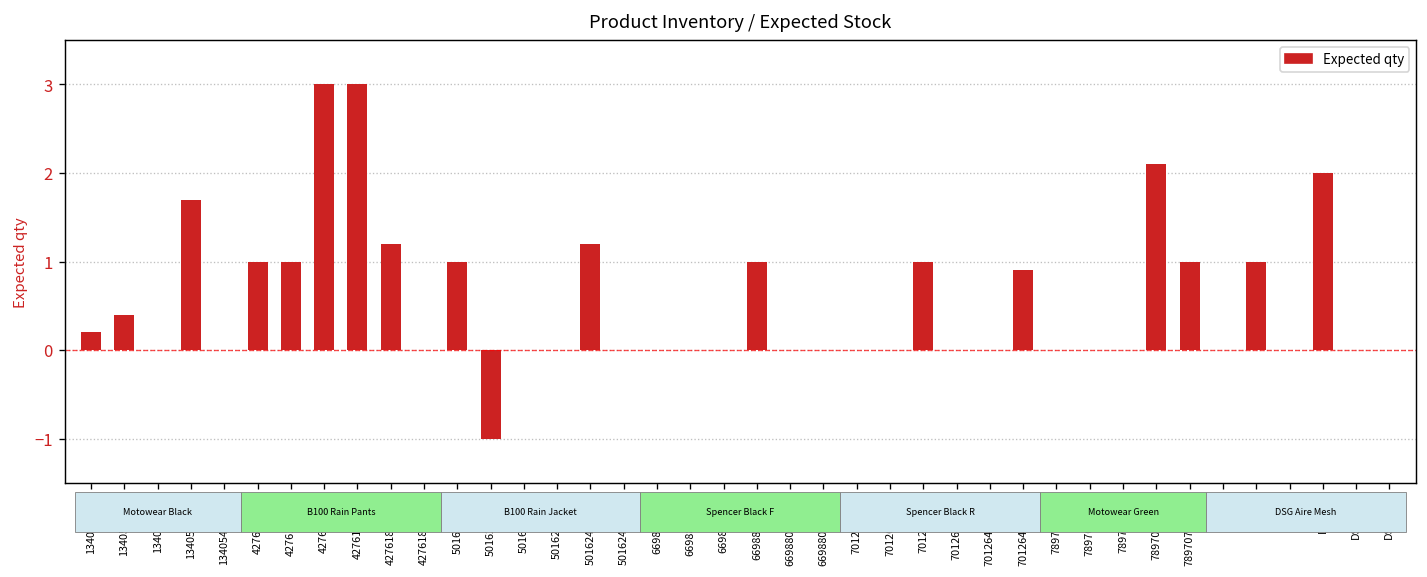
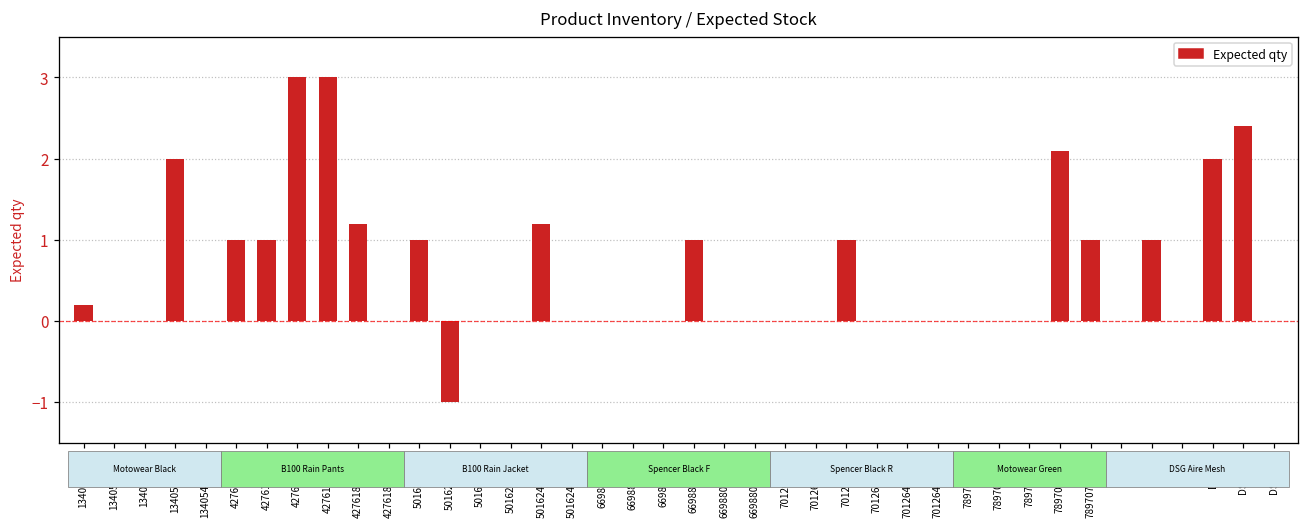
  {
    "13405438-S": 0.2,
-   "13405438-M": 0.4,
+   "13405438-M": 0.0,
    "13405438-L": 0.0,
-   "13405438-XL": 1.7,
+   "13405438-XL": 2.0,
    "13405438-2XL": 0.0,
    "42761825-S": 1.0,
    "42761825-M": 1.0,
    "42761825-L": 3.0,
    "42761825-XL": 3.0,
    "42761825-2XL": 1.2,
    "42761825-3XL": 0.0,
    "50162485-S": 1.0,
    "50162485-M": -1.0,
    "50162485-L": 0.0,
    "50162485-XL": 0.0,
    "50162485-2XL": 1.2,
    "50162485-3XL": 0.0,
    "66988082-S": 0.0,
    "66988082-M": 0.0,
    "66988082-L": 0.0,
    "66988082-XL": 1.0,
    "66988082-2XL": 0.0,
    "66988082-3XL": 0.0,
    "70126460-S": 0.0,
    "70126460-M": 0.0,
    "70126460-L": 1.0,
    "70126460-XL": 0.0,
    "70126460-2XL": 0.0,
-   "70126460-3XL": 0.9,
+   "70126460-3XL": 0.0,
    "78970783-S": 0.0,
    "78970783-M": 0.0,
    "78970783-L": 0.0,
    "78970783-XL": 2.1,
    "78970783-2XL": 1.0,
    "DSG-L": 0.0,
    "DSG-XL": 2.0,
-   "DSG-2XL": 0.0,
+   "DSG-2XL": 2.4,
    "DSG-3XL": 0.0
  }
